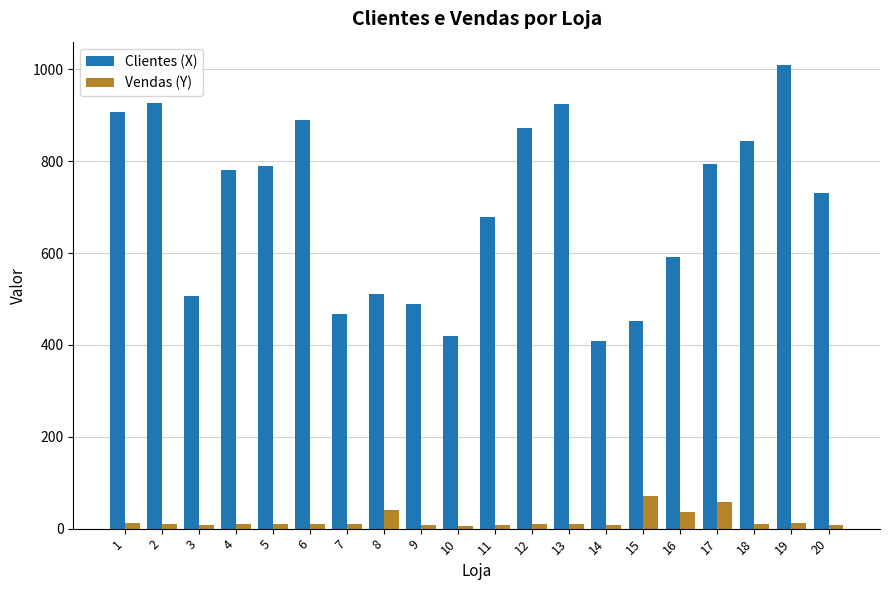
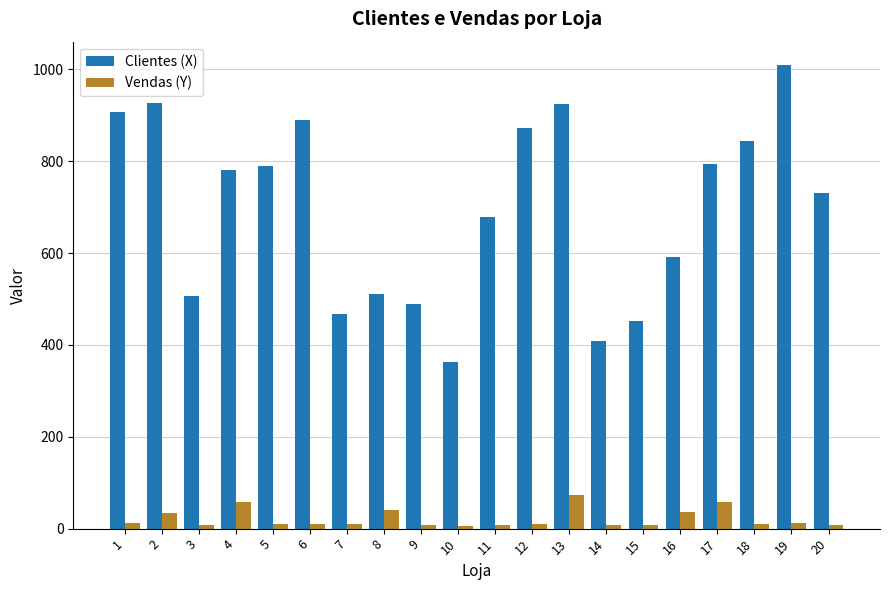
  {
    "Clientes (X)": {
      "1": 910,
      "2": 930,
      "3": 510,
      "4": 780,
      "5": 790,
      "6": 890,
      "7": 470,
      "8": 510,
      "9": 490,
-     "10": 420,
+     "10": 360,
      "11": 680,
      "12": 870,
      "13": 920,
      "14": 410,
      "15": 450,
      "16": 590,
      "17": 790,
      "18": 840,
      "19": 1010,
      "20": 730
    },
    "Vendas (Y)": {
      "1": 10,
-     "2": 10,
+     "2": 30,
      "3": 10,
-     "4": 10,
+     "4": 60,
      "5": 10,
      "6": 10,
      "7": 10,
      "8": 40,
      "9": 10,
      "10": 10,
      "11": 10,
      "12": 10,
-     "13": 10,
+     "13": 70,
      "14": 10,
-     "15": 70,
+     "15": 10,
      "16": 40,
      "17": 60,
      "18": 10,
      "19": 10,
      "20": 10
    }
  }
